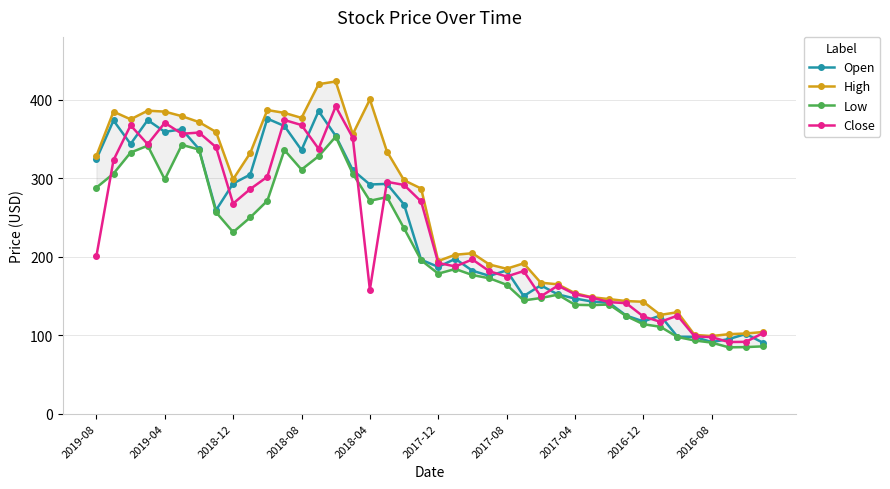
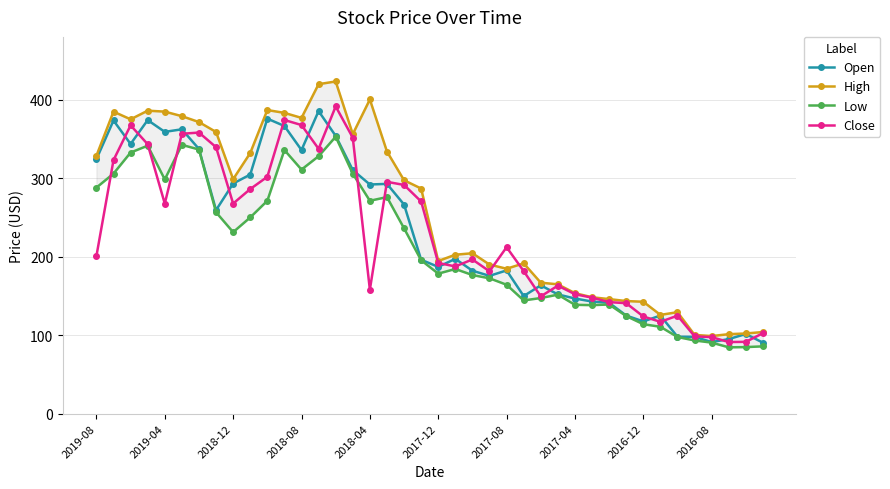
  {
    "Open": {
      "2019-08": 320,
      "2019-04": 360,
      "2018-12": 290,
      "2018-08": 340,
      "2018-04": 290,
      "2017-12": 190,
      "2017-04": 150,
      "2016-12": 120
    },
    "High": {
      "2019-08": 330,
      "2019-04": 380,
      "2018-12": 300,
      "2018-08": 380,
      "2018-04": 400,
      "2016-12": 140
    },
    "Low": {
      "2019-08": 290,
      "2019-04": 300,
      "2018-12": 230,
      "2018-08": 310,
      "2018-04": 270,
      "2017-12": 180,
      "2017-08": 160,
      "2017-04": 140,
      "2016-12": 110
    },
    "Close": {
      "2019-08": 200,
-     "2019-04": 370,
+     "2019-04": 270,
      "2018-12": 270,
      "2018-08": 370,
      "2018-04": 160,
-     "2017-08": 170,
+     "2017-08": 210,
      "2016-12": 120
    }
  }
